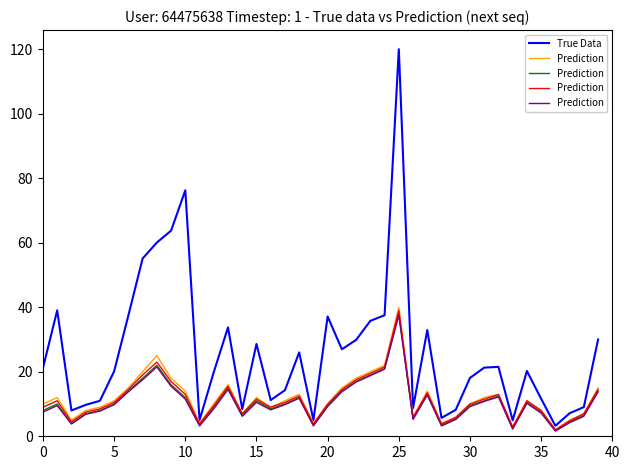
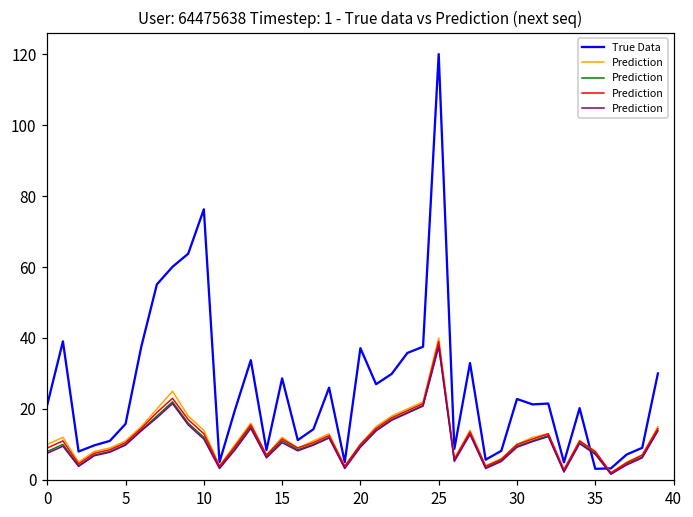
  {
    "True Data": {
      "0": 21,
-     "5": 20,
+     "5": 16,
      "10": 76,
      "15": 29,
      "20": 37,
      "25": 120,
-     "30": 18,
-     "35": 12
+     "30": 23,
+     "35": 3
    }
  }
